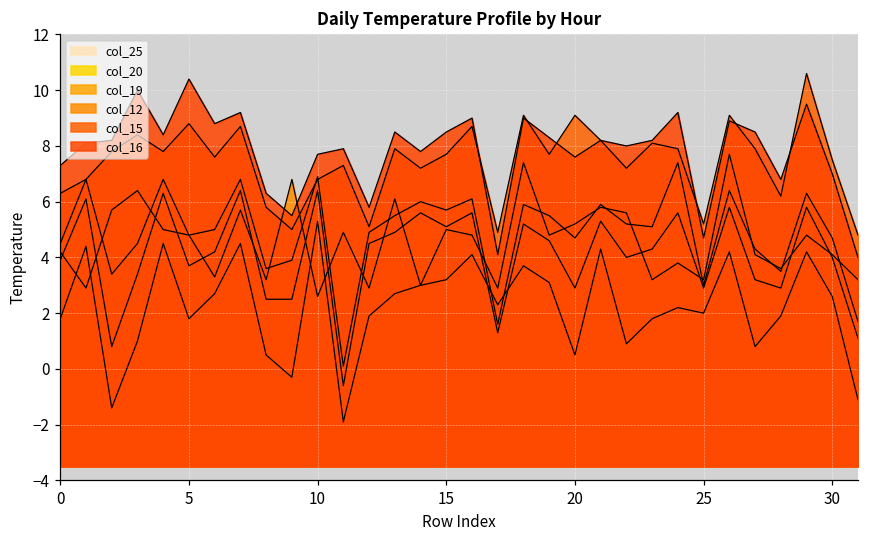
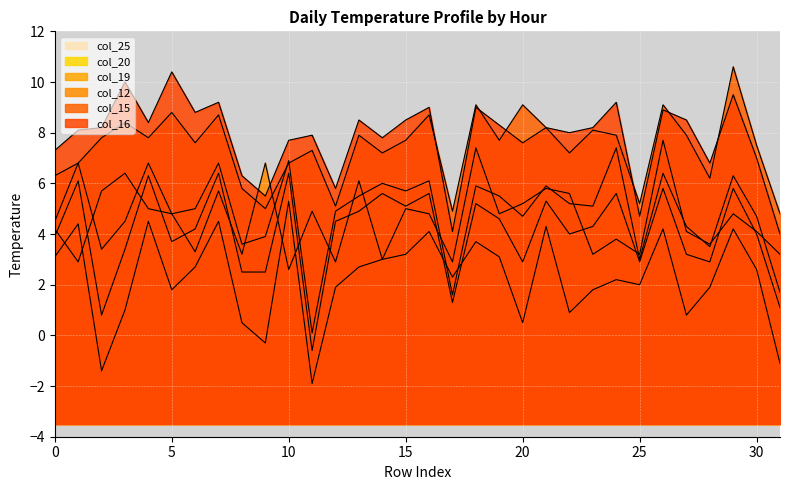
  {
    "col_25": {
-     "0": 1.8,
+     "0": 3.1,
      "5": 1.8,
      "10": 5.3,
      "15": 3.2,
      "20": 0.5,
      "25": 2.0,
      "30": 2.6
    }
  }
